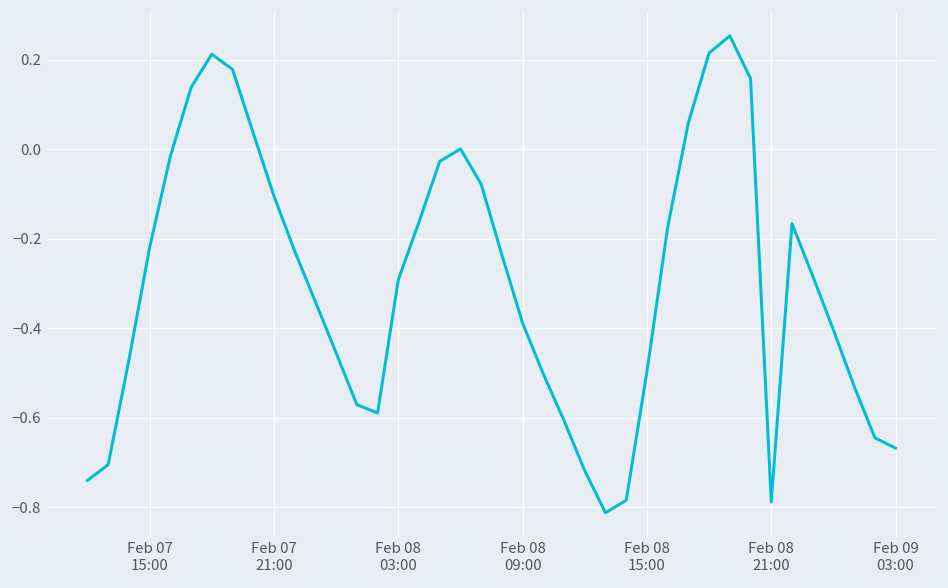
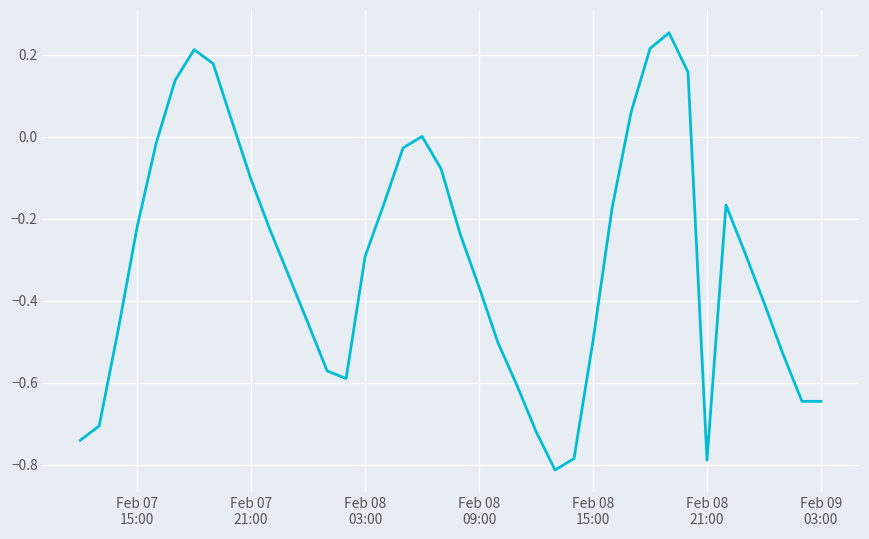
  {
    "Feb 07 15:00": -0.22,
    "Feb 07 21:00": -0.10,
    "Feb 08 03:00": -0.29,
-   "Feb 08 09:00": -0.39,
+   "Feb 08 09:00": -0.37,
    "Feb 08 15:00": -0.50,
    "Feb 08 21:00": -0.79,
-   "Feb 09 03:00": -0.67
+   "Feb 09 03:00": -0.64
  }
